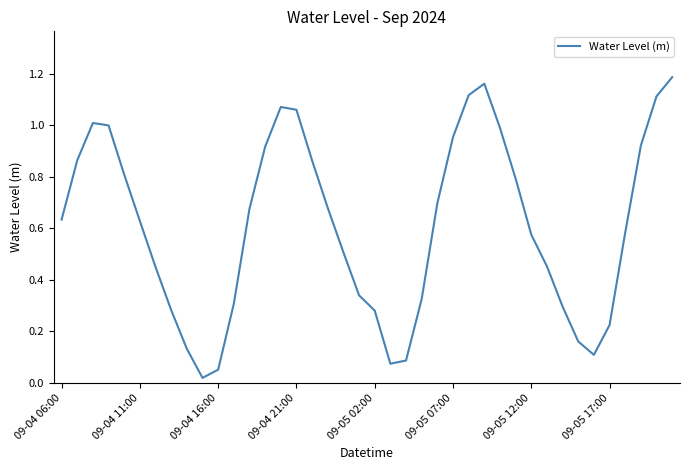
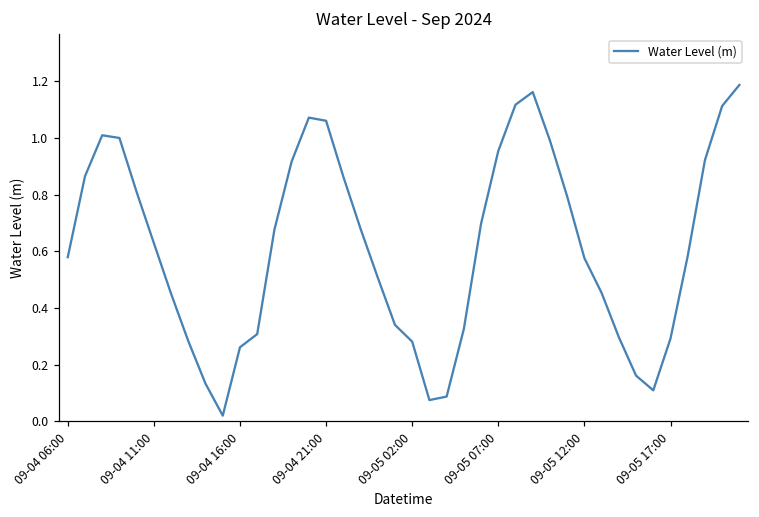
  {
-   "09-04 06:00": 0.63,
+   "09-04 06:00": 0.58,
    "09-04 11:00": 0.63,
-   "09-04 16:00": 0.05,
+   "09-04 16:00": 0.26,
    "09-04 21:00": 1.06,
    "09-05 02:00": 0.28,
    "09-05 07:00": 0.95,
    "09-05 12:00": 0.58,
-   "09-05 17:00": 0.22
+   "09-05 17:00": 0.29
  }
